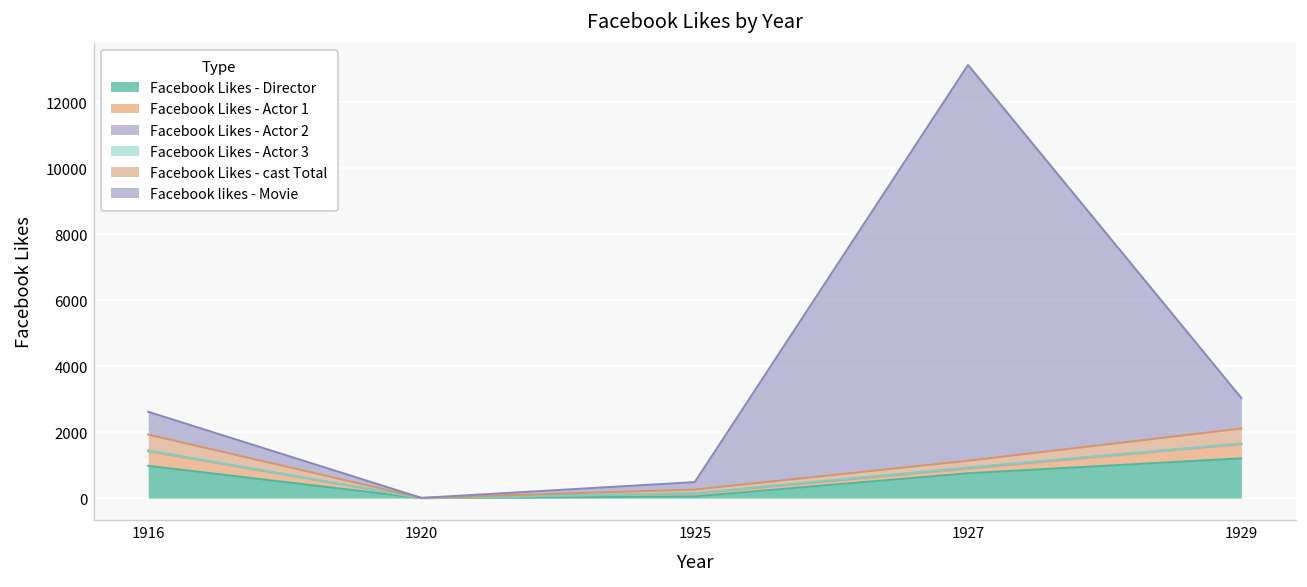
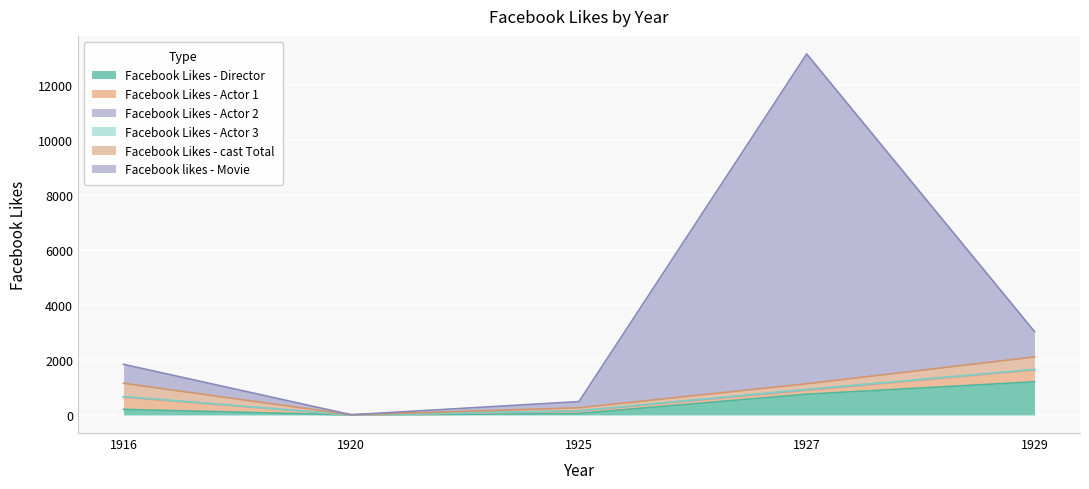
  {
    "Facebook Likes - Director": {
-     "1916": 1000,
+     "1916": 200,
      "1927": 800,
      "1929": 1200
    }
  }
